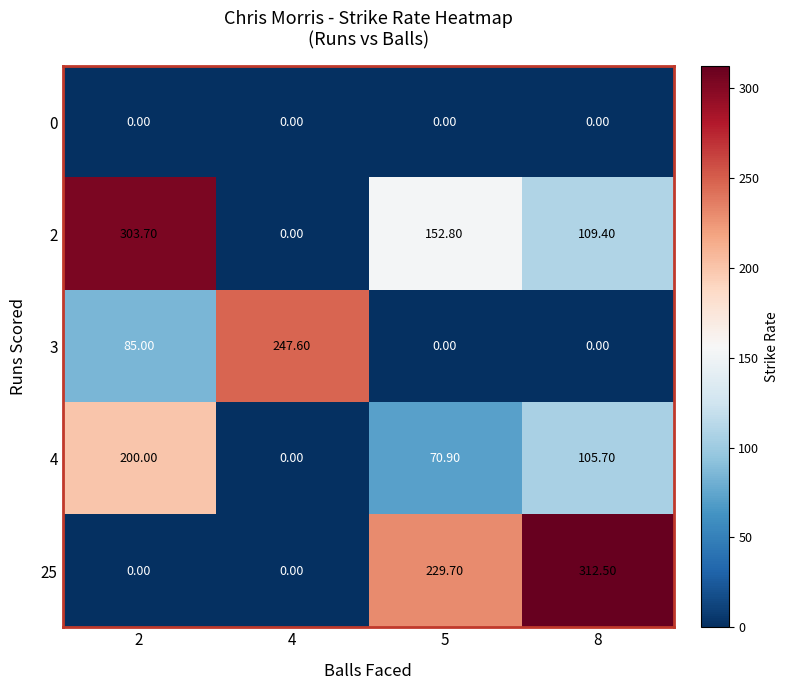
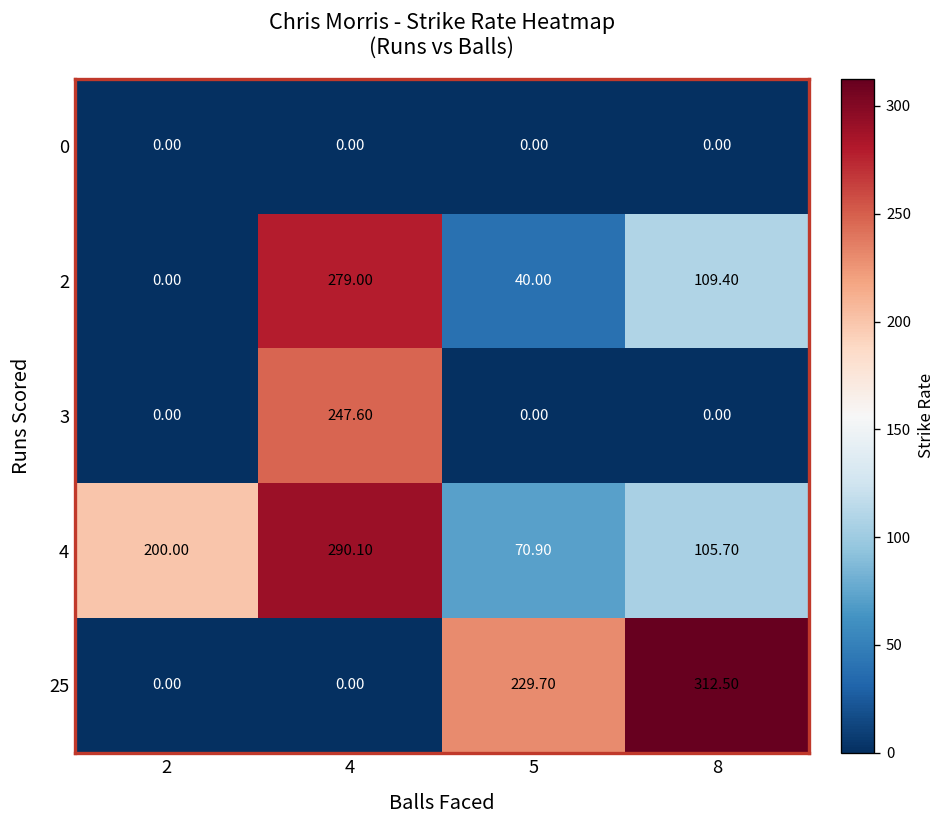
  {
    "0": {
      "2": 0.00,
      "4": 0.00,
      "5": 0.00,
      "8": 0.00
    },
    "2": {
-     "2": 303.70,
-     "4": 0.00,
-     "5": 152.80,
+     "2": 0.00,
+     "4": 279.00,
+     "5": 40.00,
      "8": 109.40
    },
    "3": {
-     "2": 85.00,
+     "2": 0.00,
      "4": 247.60,
      "5": 0.00,
      "8": 0.00
    },
    "4": {
      "2": 200.00,
-     "4": 0.00,
+     "4": 290.10,
      "5": 70.90,
      "8": 105.70
    },
    "25": {
      "2": 0.00,
      "4": 0.00,
      "5": 229.70,
      "8": 312.50
    }
  }
